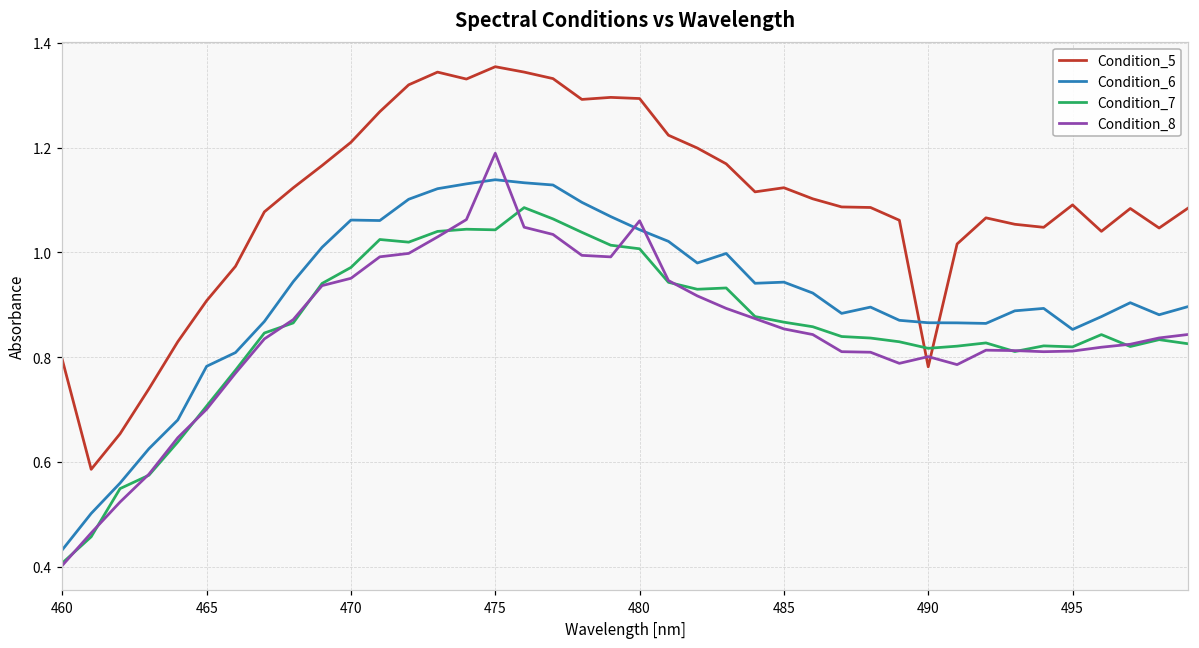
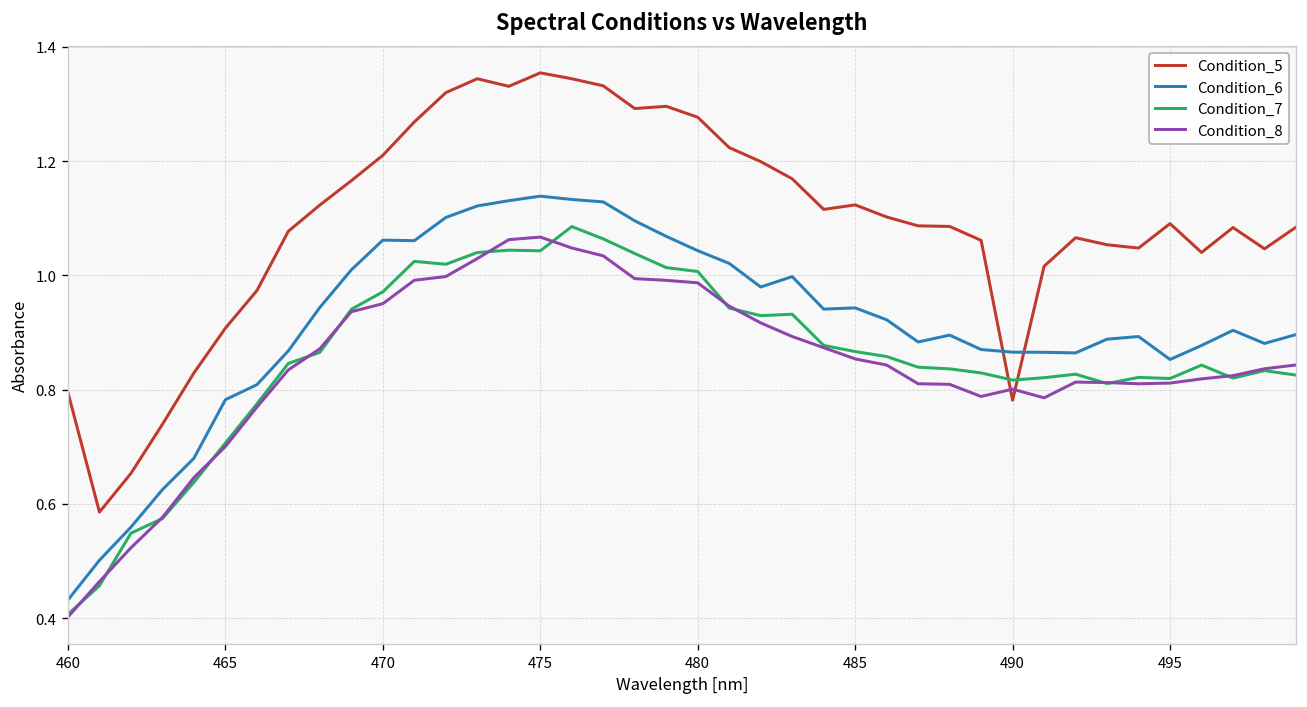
  {
    "Condition_5": {
      "460": 0.79,
      "465": 0.91,
      "470": 1.21,
      "475": 1.35,
-     "480": 1.29,
+     "480": 1.28,
      "485": 1.12,
      "490": 0.78,
      "495": 1.09
    },
    "Condition_6": {
      "460": 0.43,
      "465": 0.78,
      "470": 1.06,
      "475": 1.14,
      "480": 1.04,
      "485": 0.94,
      "490": 0.87,
      "495": 0.85
    },
    "Condition_7": {
      "465": 0.71,
      "470": 0.97,
      "475": 1.04,
      "480": 1.01,
      "485": 0.87,
      "490": 0.82,
      "495": 0.82
    },
    "Condition_8": {
      "465": 0.70,
      "470": 0.95,
-     "475": 1.19,
-     "480": 1.06,
+     "475": 1.07,
+     "480": 0.99,
      "485": 0.85,
      "490": 0.80,
      "495": 0.81
    }
  }
